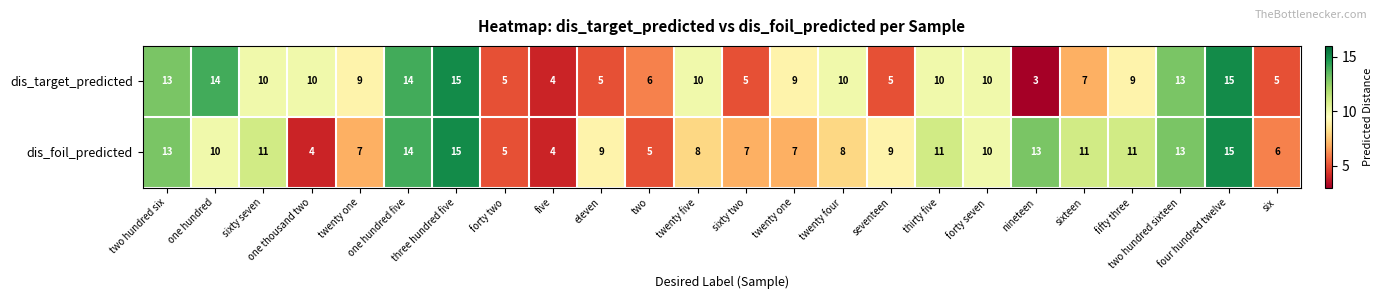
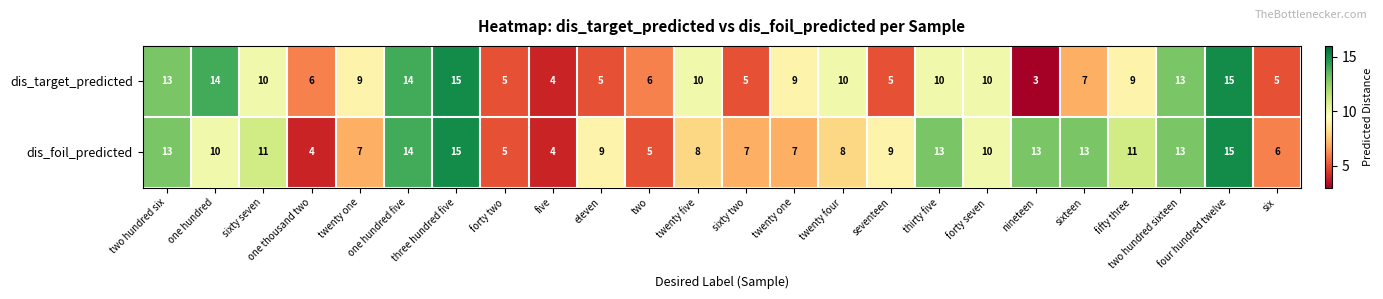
  {
    "dis_target_predicted": {
      "two hundred six": 13,
      "one hundred": 14,
      "sixty seven": 10,
-     "one thousand two": 10,
+     "one thousand two": 6,
      "one hundred five": 14,
      "three hundred five": 15,
      "forty two": 5,
      "five": 4,
      "eleven": 5,
      "two": 6,
      "twenty five": 10,
      "sixty two": 5,
      "twenty four": 10,
      "seventeen": 5,
      "thirty five": 10,
      "forty seven": 10,
      "nineteen": 3,
      "sixteen": 7,
      "fifty three": 9,
      "two hundred sixteen": 13,
      "four hundred twelve": 15,
      "six": 5
    },
    "dis_foil_predicted": {
      "two hundred six": 13,
      "one hundred": 10,
      "sixty seven": 11,
      "one thousand two": 4,
      "one hundred five": 14,
      "three hundred five": 15,
      "forty two": 5,
      "five": 4,
      "eleven": 9,
      "two": 5,
      "twenty five": 8,
      "sixty two": 7,
      "twenty four": 8,
      "seventeen": 9,
-     "thirty five": 11,
+     "thirty five": 13,
      "forty seven": 10,
      "nineteen": 13,
-     "sixteen": 11,
+     "sixteen": 13,
      "fifty three": 11,
      "two hundred sixteen": 13,
      "four hundred twelve": 15,
      "six": 6
    }
  }
